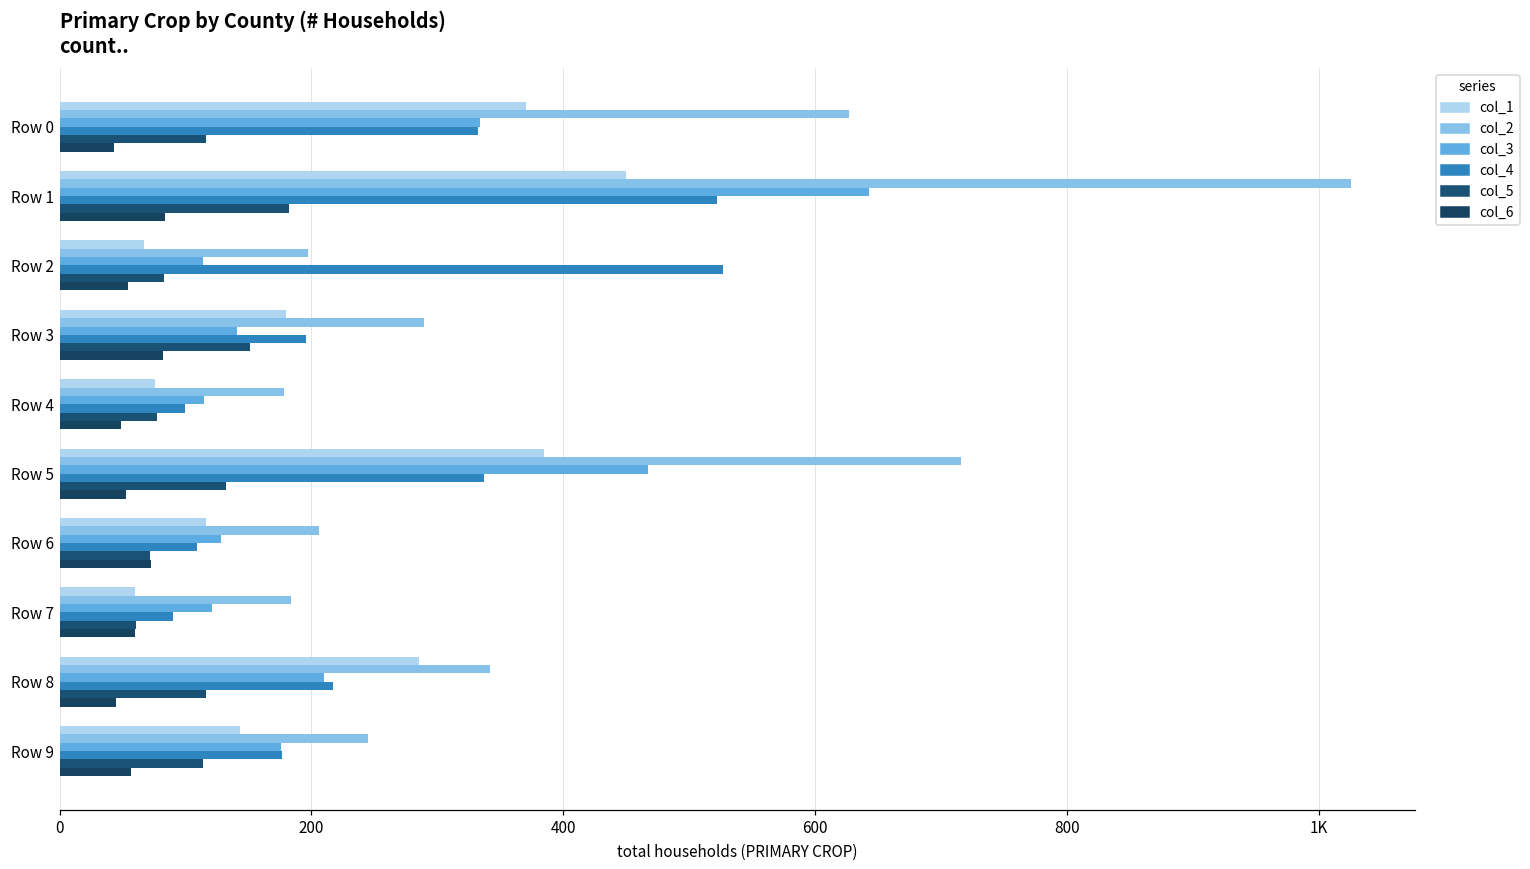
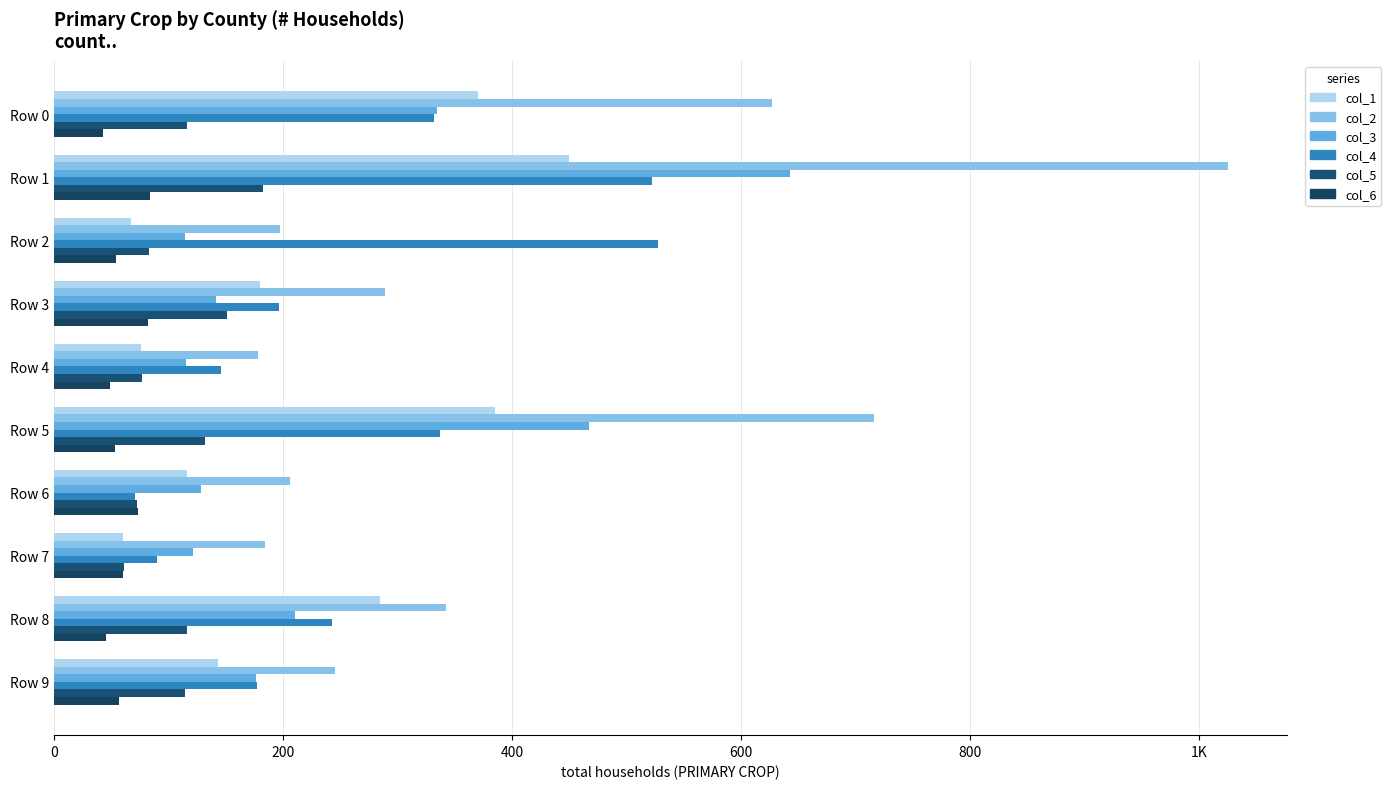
  {
    "col_4": {
      "Row 0": 332,
      "Row 1": 522,
      "Row 2": 527,
      "Row 3": 196,
-     "Row 4": 100,
+     "Row 4": 146,
      "Row 5": 337,
-     "Row 6": 109,
+     "Row 6": 71,
      "Row 7": 90,
-     "Row 8": 217,
+     "Row 8": 243,
      "Row 9": 177
    }
  }
